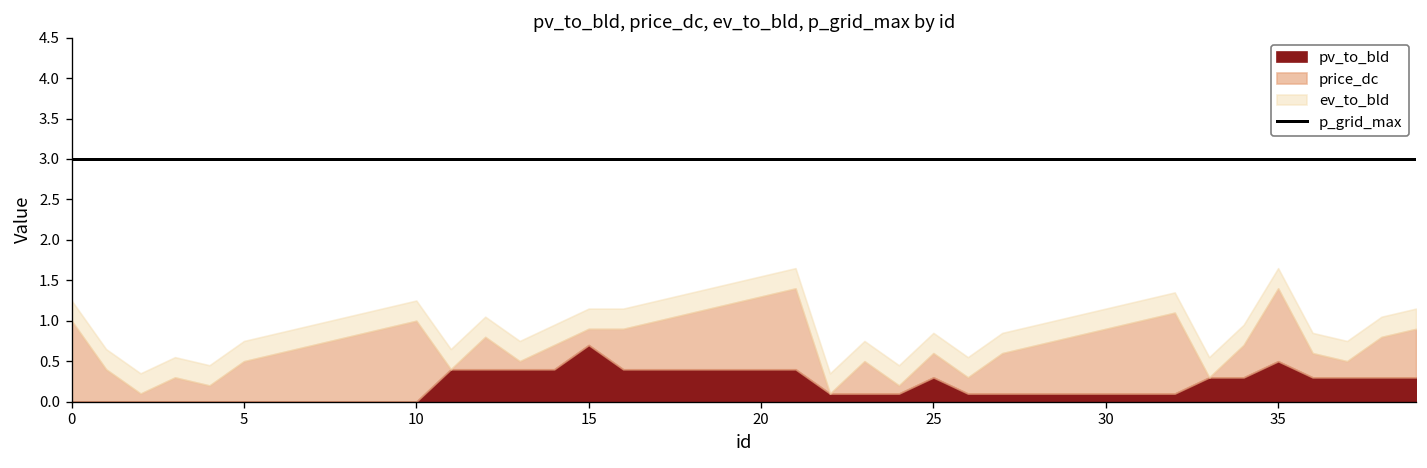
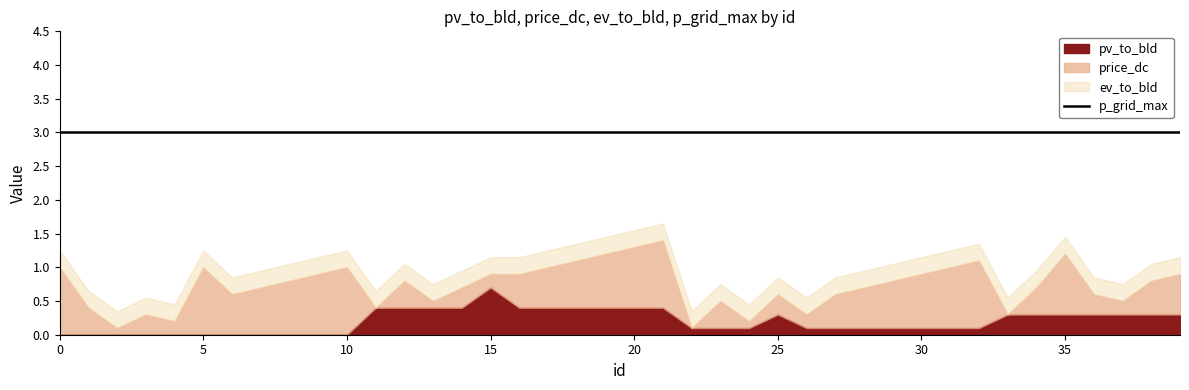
  {
    "p_grid_max": {
      "0": 3.0,
      "5": 3.0,
      "10": 3.0,
      "15": 3.0,
      "20": 3.0,
      "25": 3.0,
      "30": 3.0,
      "35": 3.0
    },
    "pv_to_bld": {
      "0": 0.0,
      "5": 0.0,
      "10": 0.0,
      "15": 0.7,
      "20": 0.4,
      "25": 0.3,
      "30": 0.1,
-     "35": 0.5
+     "35": 0.3
    },
    "price_dc": {
      "0": 1.0,
-     "5": 0.5,
+     "5": 1.0,
      "10": 1.0,
      "15": 0.2,
      "20": 0.9,
      "25": 0.3,
      "30": 0.8,
      "35": 0.9
    },
    "ev_to_bld": {
      "0": 0.3,
      "5": 0.3,
      "10": 0.3,
      "15": 0.3,
      "20": 0.3,
      "25": 0.3,
      "30": 0.2,
      "35": 0.3
    }
  }
